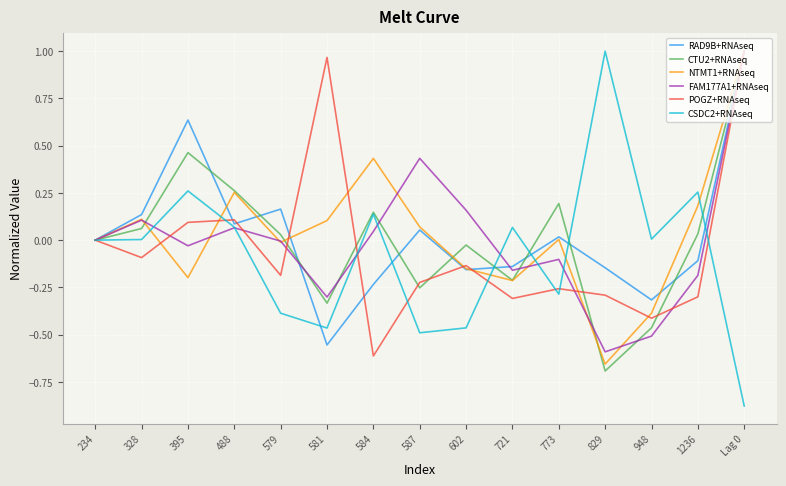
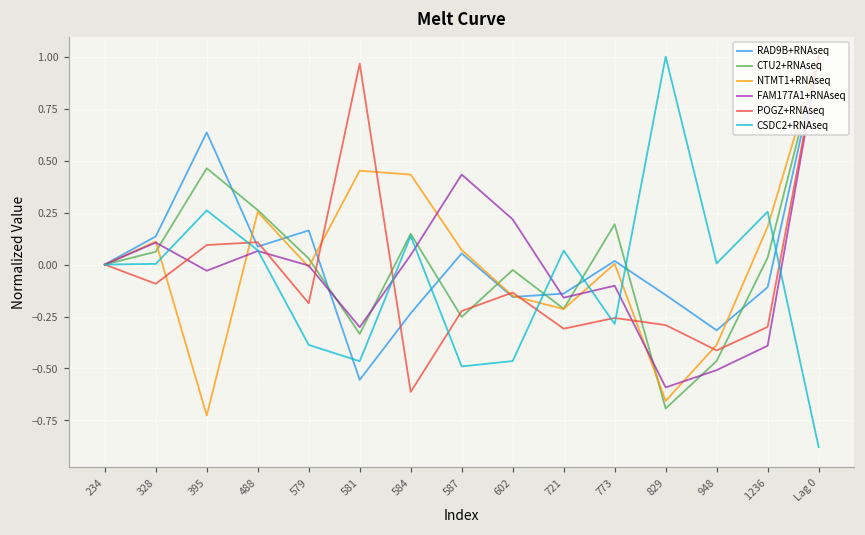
  {
    "CTU2+RNAseq": {
      "328": 0.06,
      "395": 0.46,
      "579": 0.03,
      "581": -0.33,
      "587": -0.25,
      "602": -0.03,
      "773": 0.19,
      "829": -0.69,
      "948": -0.46,
      "1236": 0.03
    },
    "NTMT1+RNAseq": {
-     "395": -0.20,
-     "581": 0.10,
+     "395": -0.73,
+     "581": 0.45,
      "584": 0.43,
      "587": 0.07,
      "773": 0.00,
      "829": -0.66,
      "948": -0.39,
      "1236": 0.18
    },
    "FAM177A1+RNAseq": {
      "395": -0.03,
      "581": -0.30,
      "584": 0.05,
      "587": 0.43,
-     "602": 0.16,
+     "602": 0.22,
      "721": -0.16,
      "773": -0.10,
      "829": -0.59,
      "948": -0.51,
-     "1236": -0.19
+     "1236": -0.39
    },
    "POGZ+RNAseq": {
      "328": -0.09,
      "395": 0.09,
      "488": 0.11,
      "579": -0.19,
      "581": 0.97,
      "584": -0.61,
      "587": -0.22,
      "602": -0.13,
      "721": -0.31,
      "773": -0.26,
      "829": -0.29,
      "948": -0.41,
      "1236": -0.30
    }
  }
